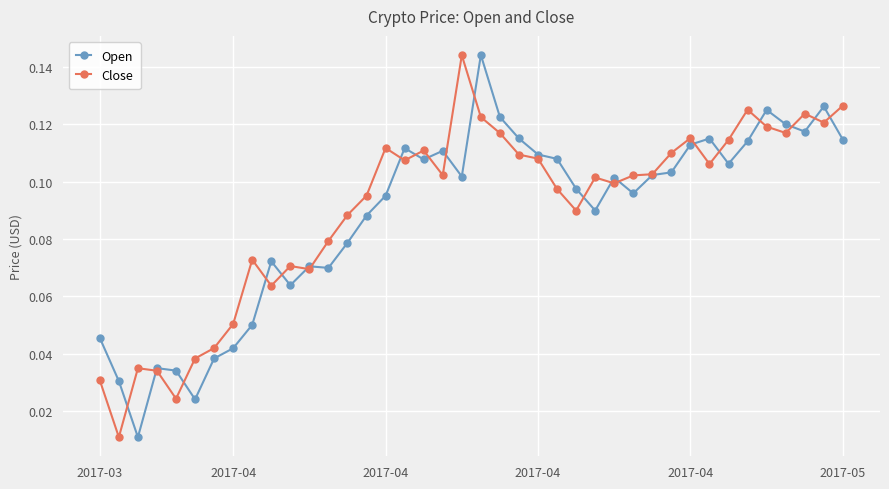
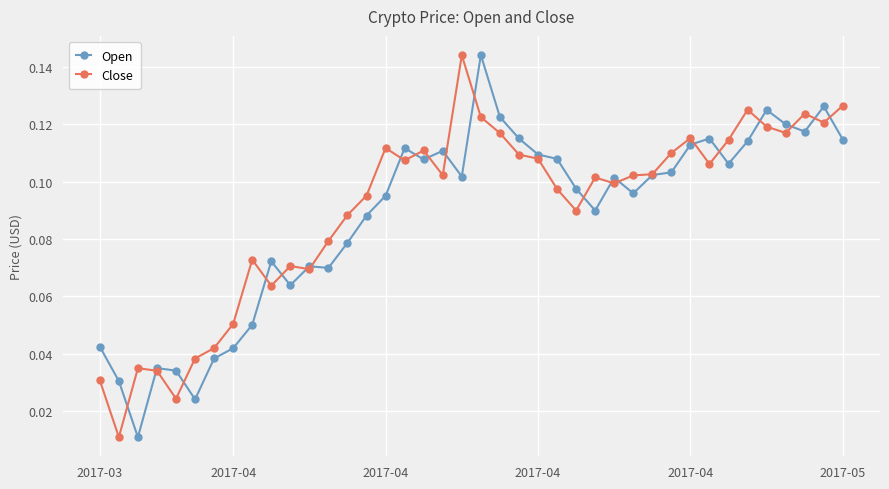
  {
    "Open": {
-     "2017-03": 0.046,
+     "2017-03": 0.043,
      "2017-05": 0.115
    },
    "Close": {
      "2017-03": 0.031,
      "2017-05": 0.126
    }
  }
